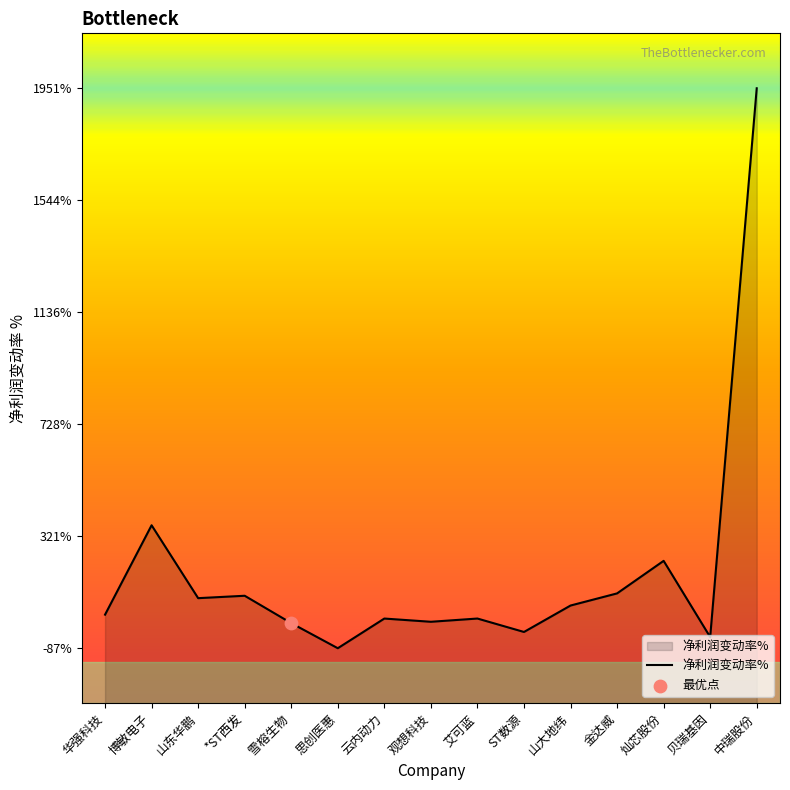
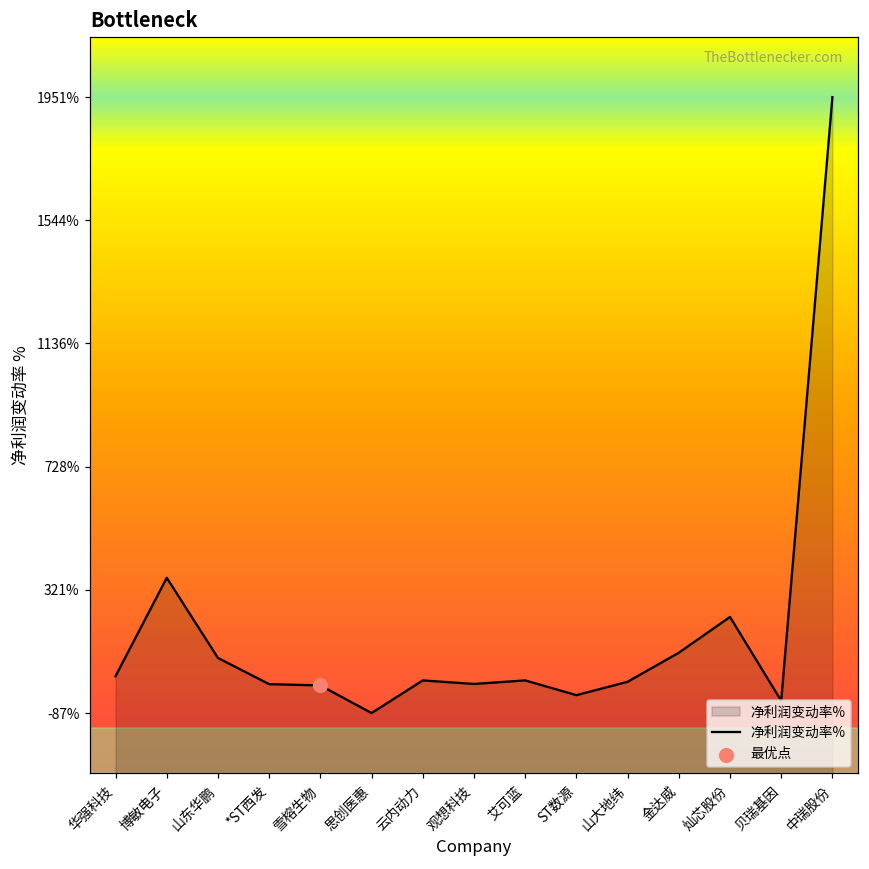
  {
    "净利润变动率%": {
      "华强科技": "40%",
      "博敏电子": "360%",
      "山东华鹏": "100%",
-     "*ST西发": "100%",
+     "*ST西发": "10%",
      "思创医惠": "-90%",
      "云内动力": "20%",
      "观想科技": "10%",
      "艾可蓝": "20%",
      "ST数源": "-30%",
-     "山大地纬": "70%",
+     "山大地纬": "20%",
      "金达威": "110%",
      "灿芯股份": "230%",
      "中瑞股份": "1950%"
    }
  }
